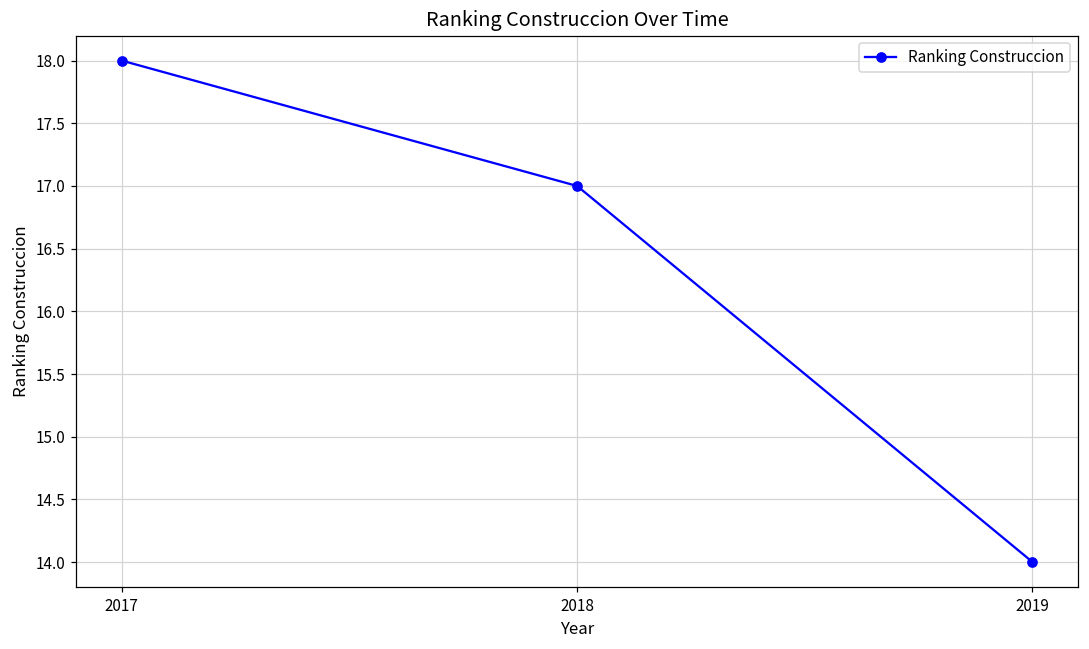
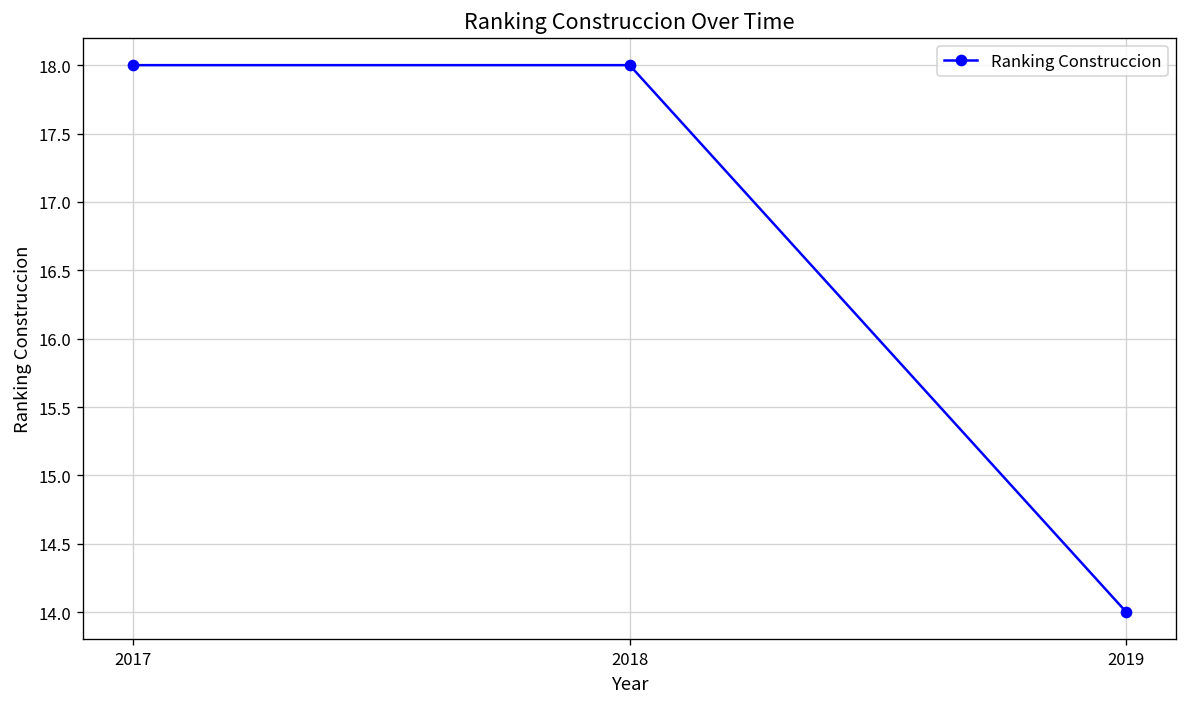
  {
    "2017": 18,
-   "2018": 17,
+   "2018": 18,
    "2019": 14
  }
